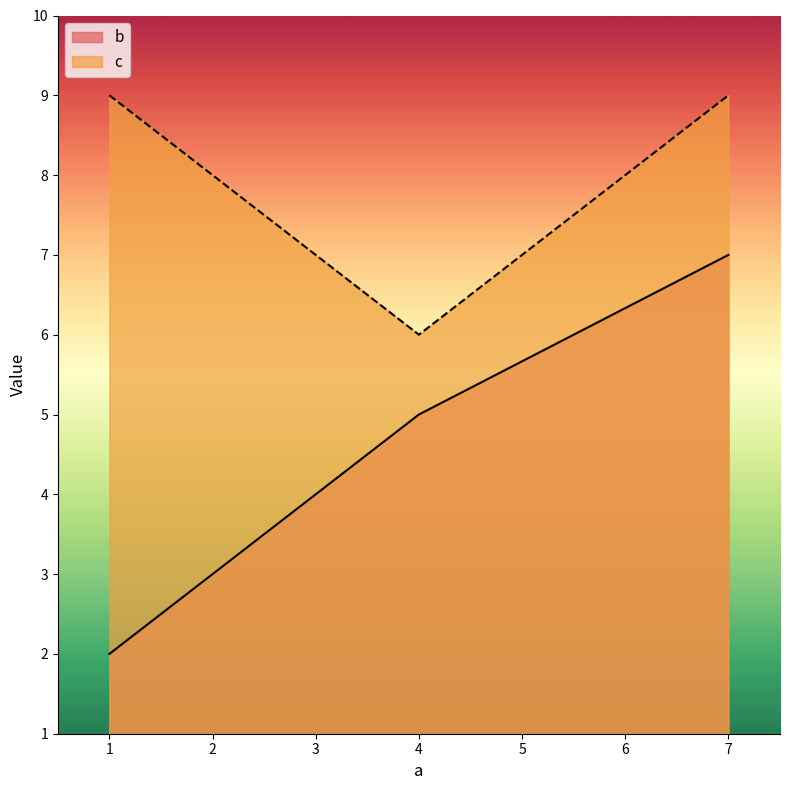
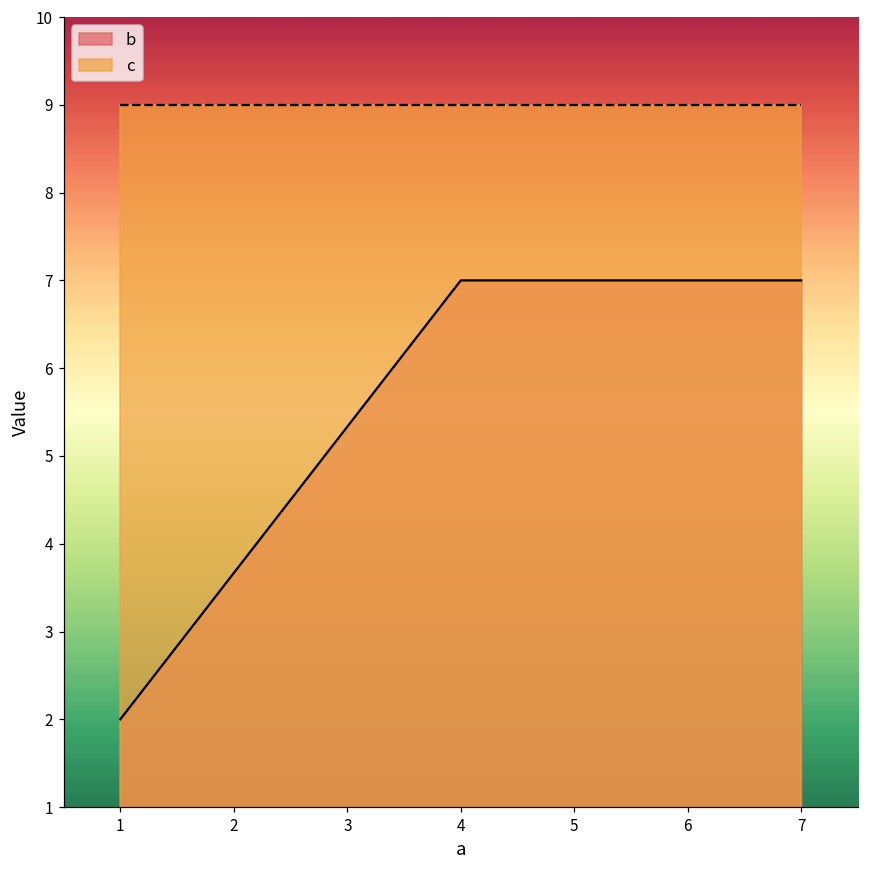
  {
    "b": {
      "1": 2,
-     "4": 5,
+     "4": 7,
      "7": 7
    },
    "c": {
      "1": 9,
-     "4": 6,
+     "4": 9,
      "7": 9
    }
  }
